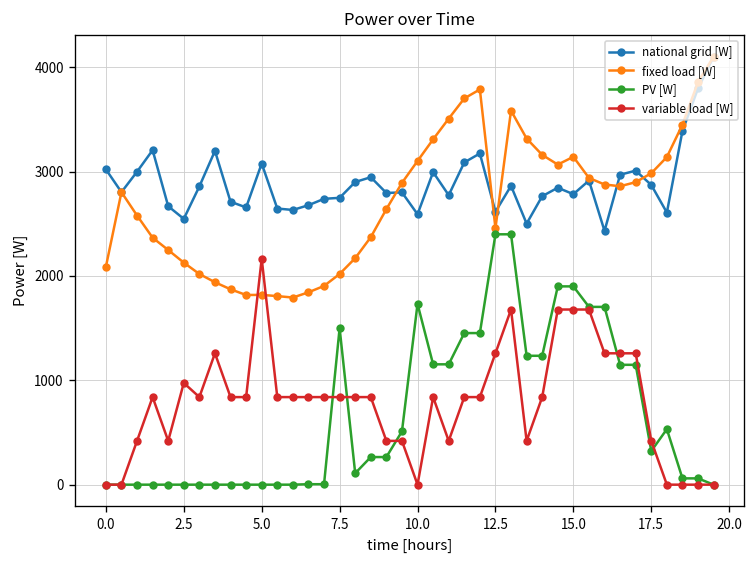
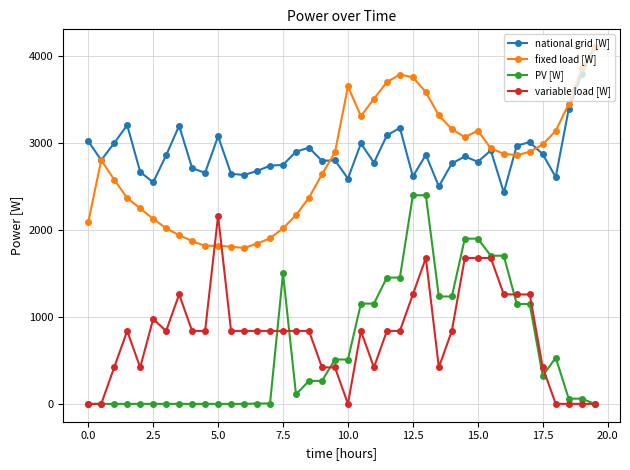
  {
    "national grid [W]": {
      "0.0": 3000,
      "2.5": 2500,
      "5.0": 3100,
      "7.5": 2700,
      "10.0": 2600,
      "12.5": 2600,
      "15.0": 2800,
      "17.5": 2900
    },
    "fixed load [W]": {
      "0.0": 2100,
      "2.5": 2100,
      "5.0": 1800,
      "7.5": 2000,
-     "10.0": 3100,
-     "12.5": 2500,
+     "10.0": 3700,
+     "12.5": 3800,
      "15.0": 3100,
      "17.5": 3000
    },
    "PV [W]": {
      "2.5": 0,
      "5.0": 0,
      "7.5": 1500,
-     "10.0": 1700,
+     "10.0": 500,
      "12.5": 2400,
      "15.0": 1900,
      "17.5": 300
    },
    "variable load [W]": {
      "2.5": 1000,
      "5.0": 2200,
      "7.5": 800,
      "10.0": 0,
      "12.5": 1300,
      "15.0": 1700,
      "17.5": 400
    }
  }
